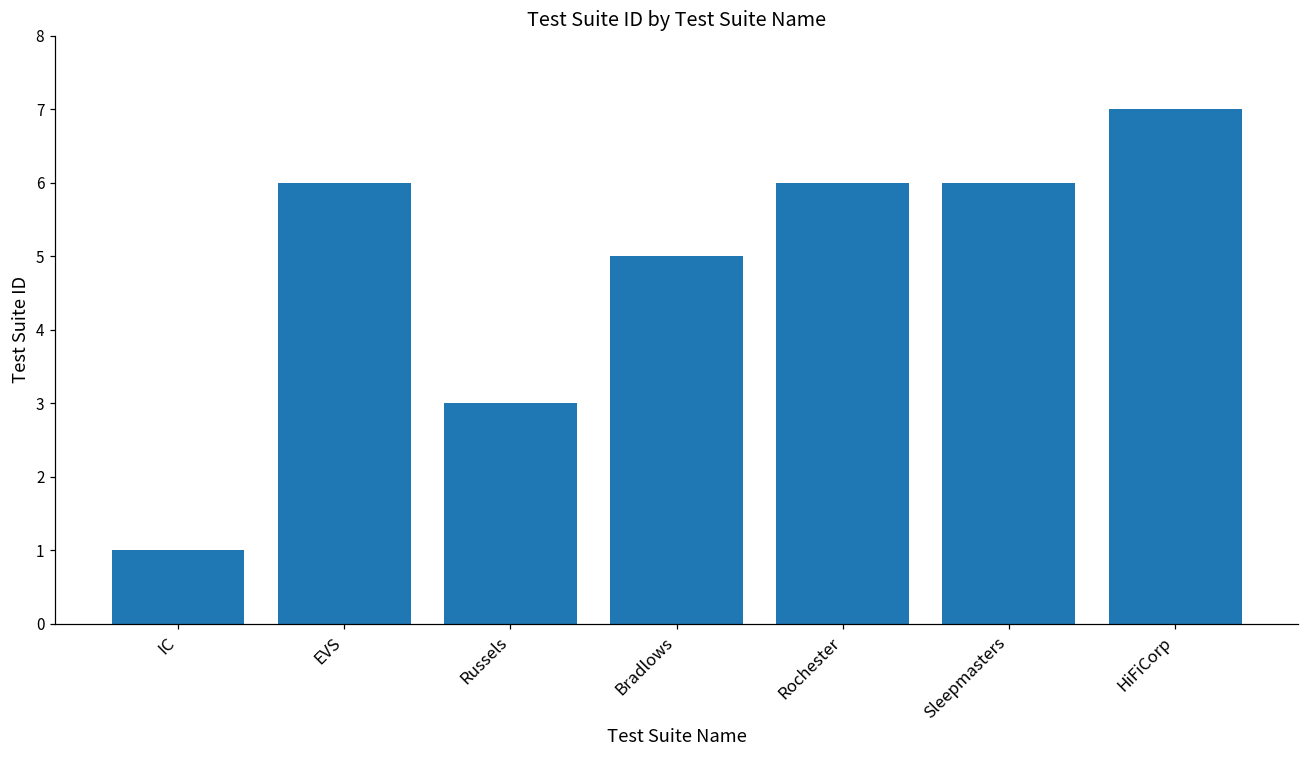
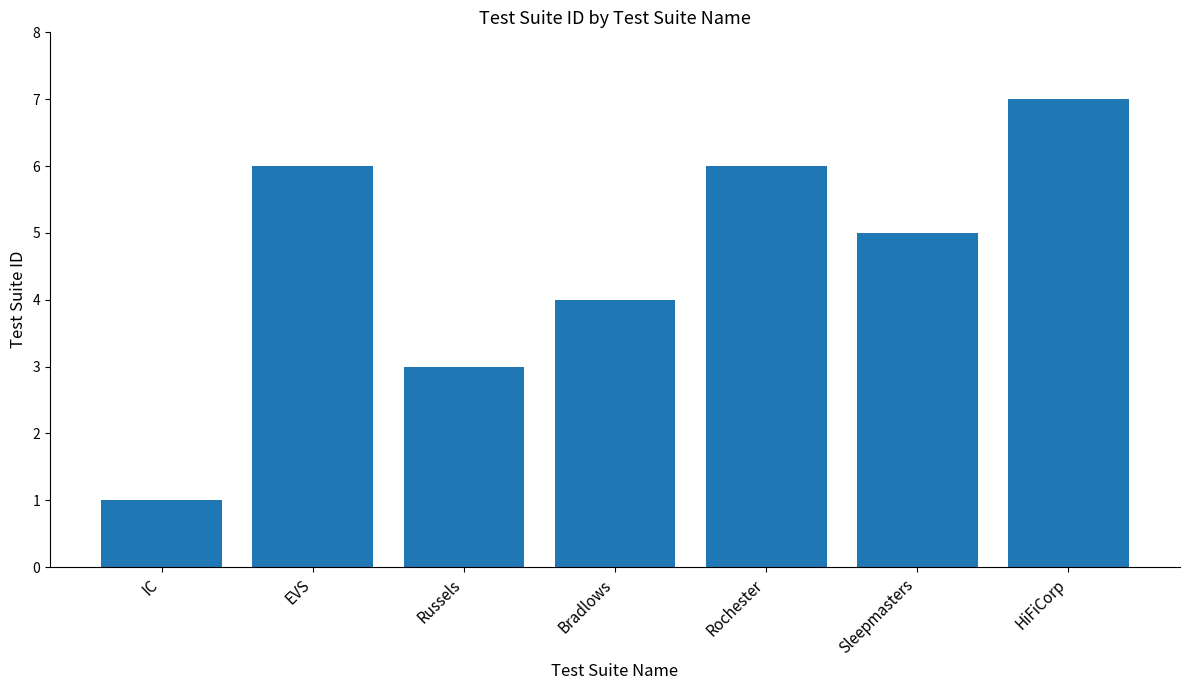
  {
    "IC": 1,
    "EVS": 6,
    "Russels": 3,
-   "Bradlows": 5,
+   "Bradlows": 4,
    "Rochester": 6,
-   "Sleepmasters": 6,
+   "Sleepmasters": 5,
    "HiFiCorp": 7
  }
